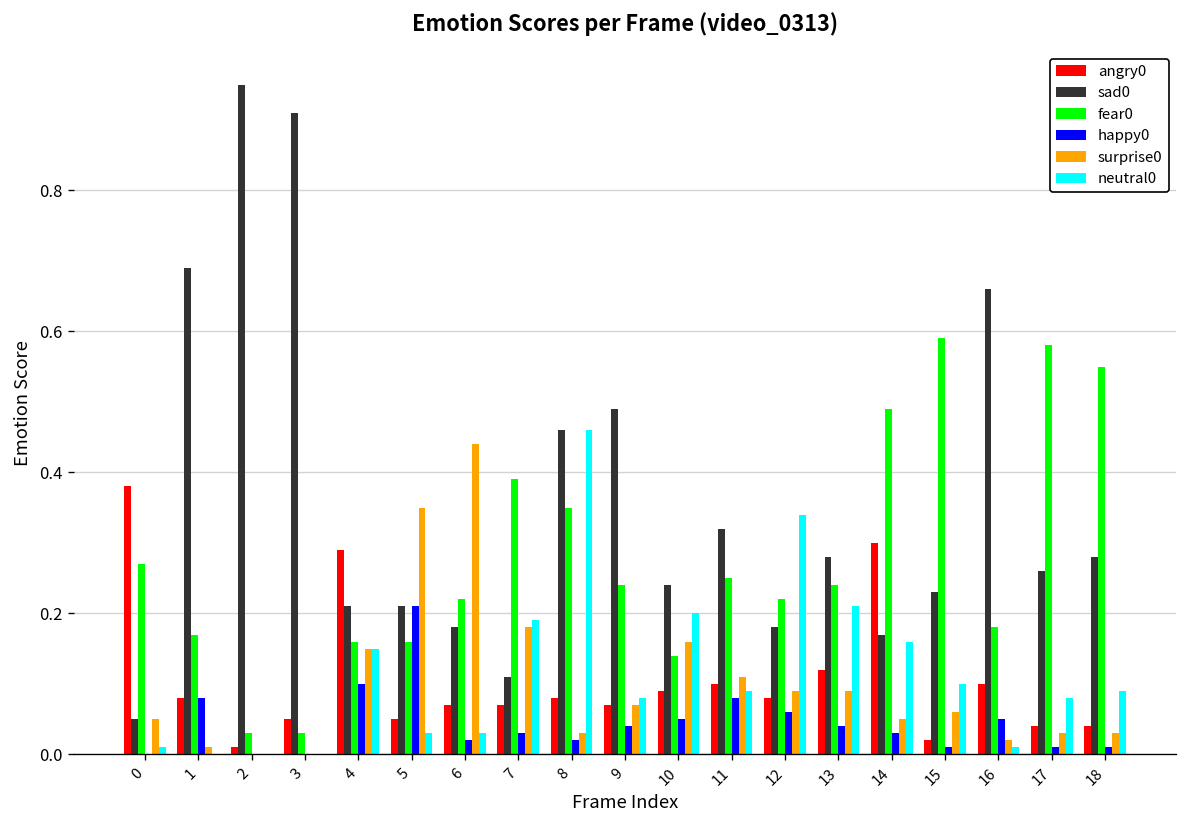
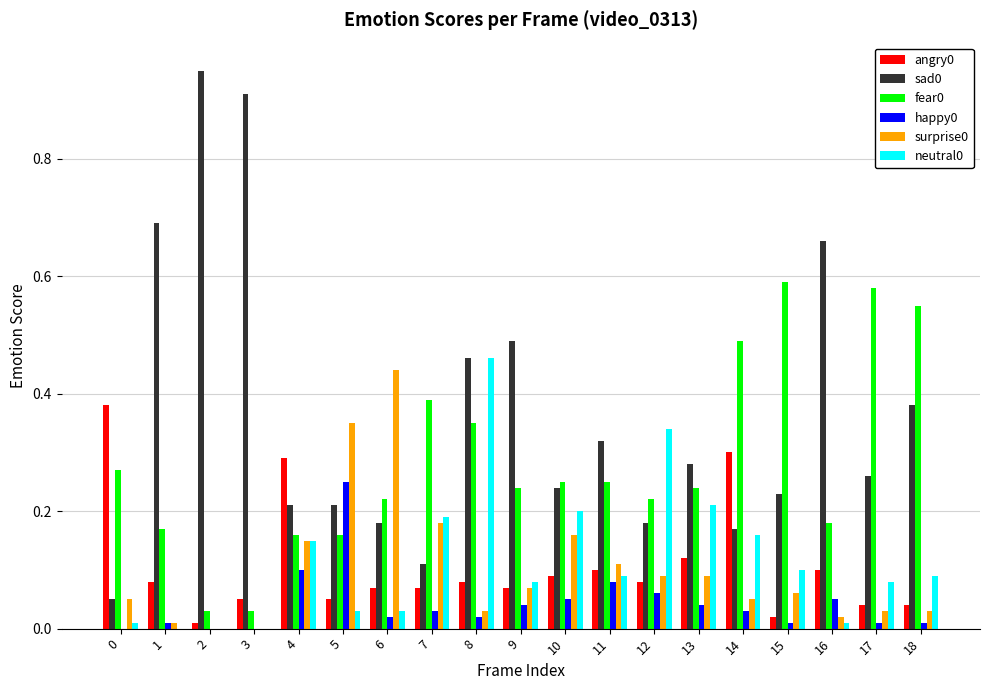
  {
    "angry0": {
      "0": 0.38,
      "1": 0.08,
      "2": 0.01,
      "3": 0.05,
      "4": 0.29,
      "5": 0.05,
      "6": 0.07,
      "7": 0.07,
      "8": 0.08,
      "9": 0.07,
      "10": 0.09,
      "11": 0.10,
      "12": 0.08,
      "13": 0.12,
      "14": 0.30,
      "15": 0.02,
      "16": 0.10,
      "17": 0.04,
      "18": 0.04
    },
    "sad0": {
      "0": 0.05,
      "1": 0.69,
      "2": 0.95,
      "3": 0.91,
      "4": 0.21,
      "5": 0.21,
      "6": 0.18,
      "7": 0.11,
      "8": 0.46,
      "9": 0.49,
      "10": 0.24,
      "11": 0.32,
      "12": 0.18,
      "13": 0.28,
      "14": 0.17,
      "15": 0.23,
      "16": 0.66,
      "17": 0.26,
-     "18": 0.28
+     "18": 0.38
    },
    "fear0": {
      "0": 0.27,
      "1": 0.17,
      "2": 0.03,
      "3": 0.03,
      "4": 0.16,
      "5": 0.16,
      "6": 0.22,
      "7": 0.39,
      "8": 0.35,
      "9": 0.24,
-     "10": 0.14,
+     "10": 0.25,
      "11": 0.25,
      "12": 0.22,
      "13": 0.24,
      "14": 0.49,
      "15": 0.59,
      "16": 0.18,
      "17": 0.58,
      "18": 0.55
    },
    "happy0": {
      "0": 0.00,
-     "1": 0.08,
+     "1": 0.01,
      "2": 0.00,
      "3": 0.00,
      "4": 0.10,
-     "5": 0.21,
+     "5": 0.25,
      "6": 0.02,
      "7": 0.03,
      "8": 0.02,
      "9": 0.04,
      "10": 0.05,
      "11": 0.08,
      "12": 0.06,
      "13": 0.04,
      "14": 0.03,
      "15": 0.01,
      "16": 0.05,
      "17": 0.01,
      "18": 0.01
    },
    "surprise0": {
      "0": 0.05,
      "1": 0.01,
      "2": 0.00,
      "3": 0.00,
      "4": 0.15,
      "5": 0.35,
      "6": 0.44,
      "7": 0.18,
      "8": 0.03,
      "9": 0.07,
      "10": 0.16,
      "11": 0.11,
      "12": 0.09,
      "13": 0.09,
      "14": 0.05,
      "15": 0.06,
      "16": 0.02,
      "17": 0.03,
      "18": 0.03
    },
    "neutral0": {
      "0": 0.01,
      "1": 0.00,
      "2": 0.00,
      "3": 0.00,
      "4": 0.15,
      "5": 0.03,
      "6": 0.03,
      "7": 0.19,
      "8": 0.46,
      "9": 0.08,
      "10": 0.20,
      "11": 0.09,
      "12": 0.34,
      "13": 0.21,
      "14": 0.16,
      "15": 0.10,
      "16": 0.01,
      "17": 0.08,
      "18": 0.09
    }
  }
